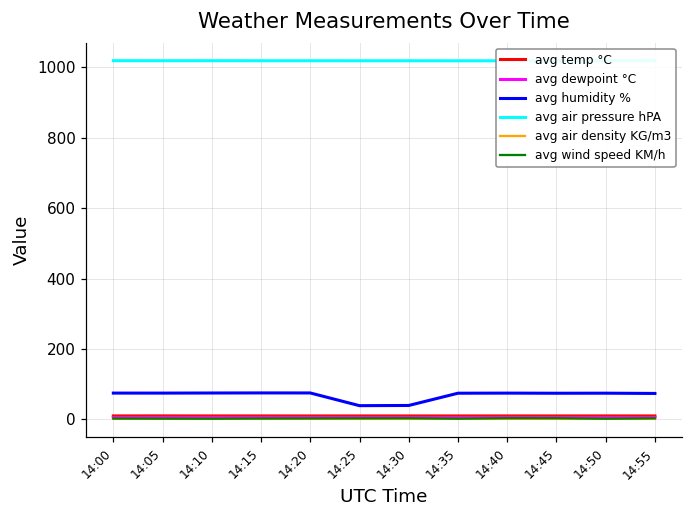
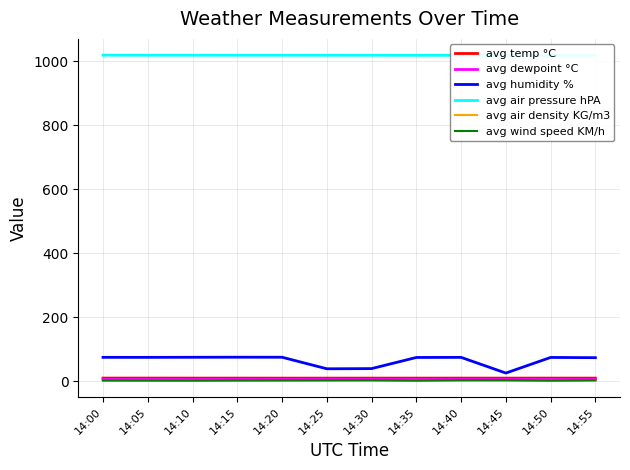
  {
    "avg humidity %": {
      "14:00": 70,
      "14:05": 70,
      "14:10": 70,
      "14:15": 80,
      "14:20": 80,
      "14:25": 40,
      "14:30": 40,
      "14:35": 70,
      "14:40": 70,
-     "14:45": 70,
+     "14:45": 30,
      "14:50": 70,
      "14:55": 70
    },
    "avg air pressure hPA": {
      "14:00": 1020,
      "14:05": 1020,
      "14:10": 1020,
      "14:15": 1020,
      "14:20": 1020,
      "14:25": 1020,
      "14:30": 1020,
      "14:35": 1020
    }
  }
